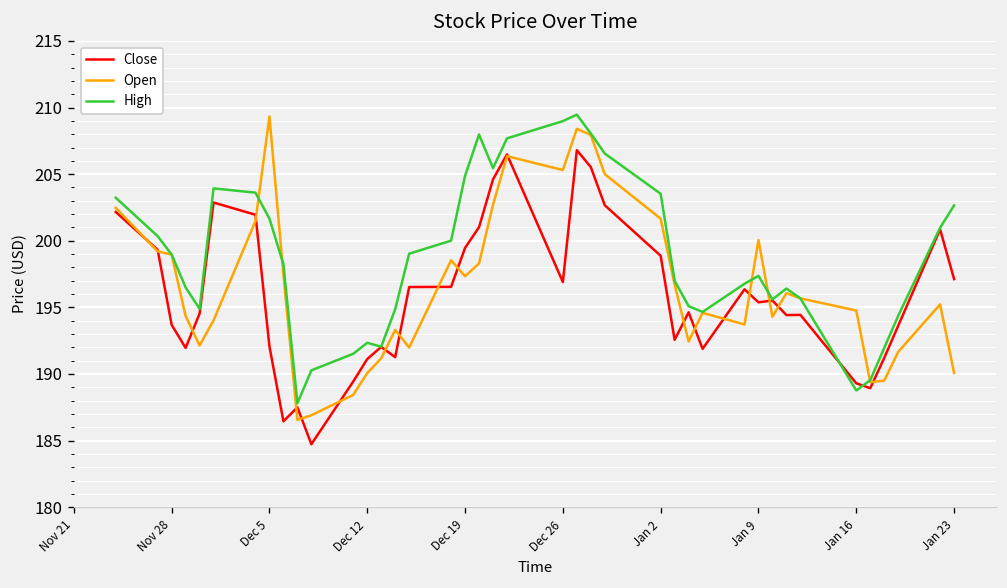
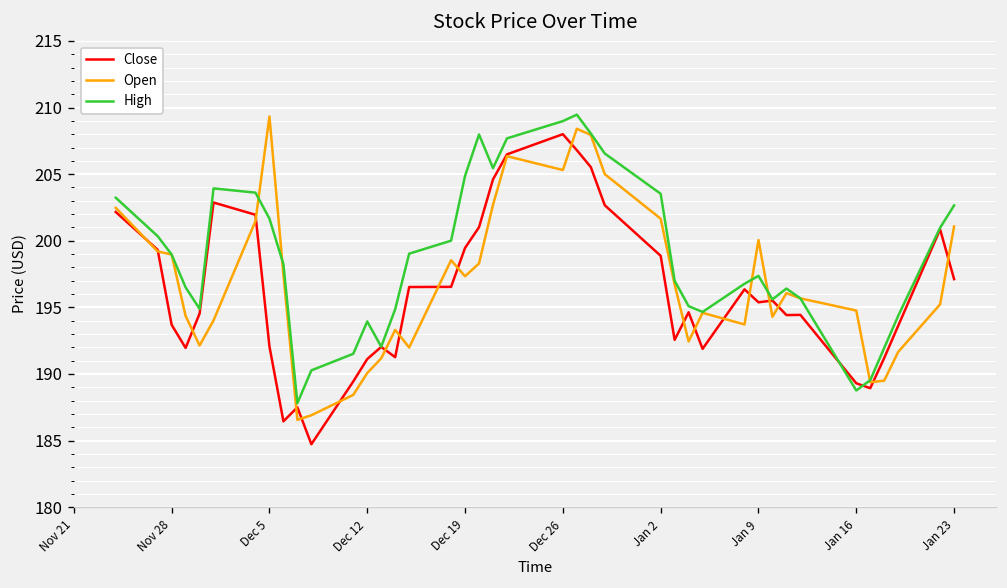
  {
    "Close": {
      "Nov 28": 193.7,
      "Dec 5": 192.1,
      "Dec 12": 191.1,
      "Dec 19": 199.5,
-     "Dec 26": 196.9,
+     "Dec 26": 208.0,
      "Jan 2": 198.9,
      "Jan 9": 195.4,
      "Jan 16": 189.3,
      "Jan 23": 197.1
    },
    "Open": {
      "Dec 5": 209.3,
      "Dec 12": 190.1,
      "Dec 19": 197.3,
      "Dec 26": 205.3,
      "Jan 2": 201.7,
      "Jan 9": 200.1,
      "Jan 16": 194.8,
-     "Jan 23": 190.1
+     "Jan 23": 201.1
    },
    "High": {
      "Dec 5": 201.7,
-     "Dec 12": 192.3,
+     "Dec 12": 193.9,
      "Dec 19": 204.9,
      "Dec 26": 209.0,
      "Jan 2": 203.5,
      "Jan 9": 197.4,
      "Jan 16": 188.8,
      "Jan 23": 202.7
    }
  }
